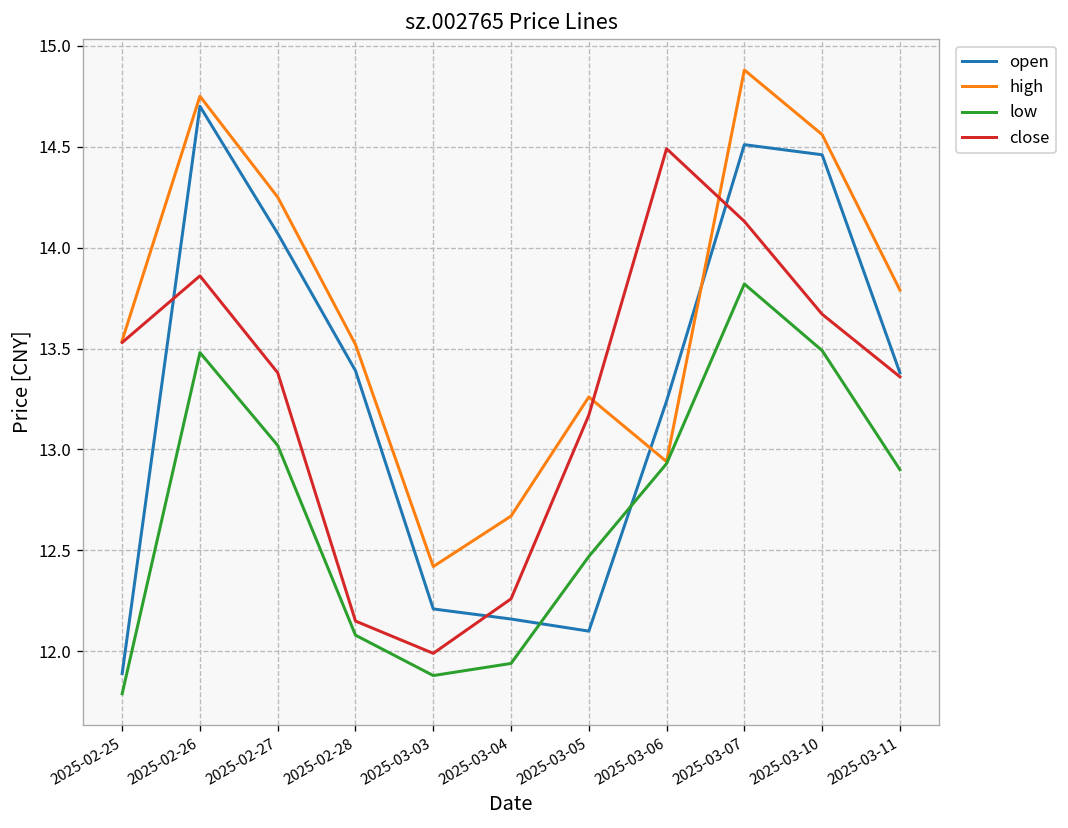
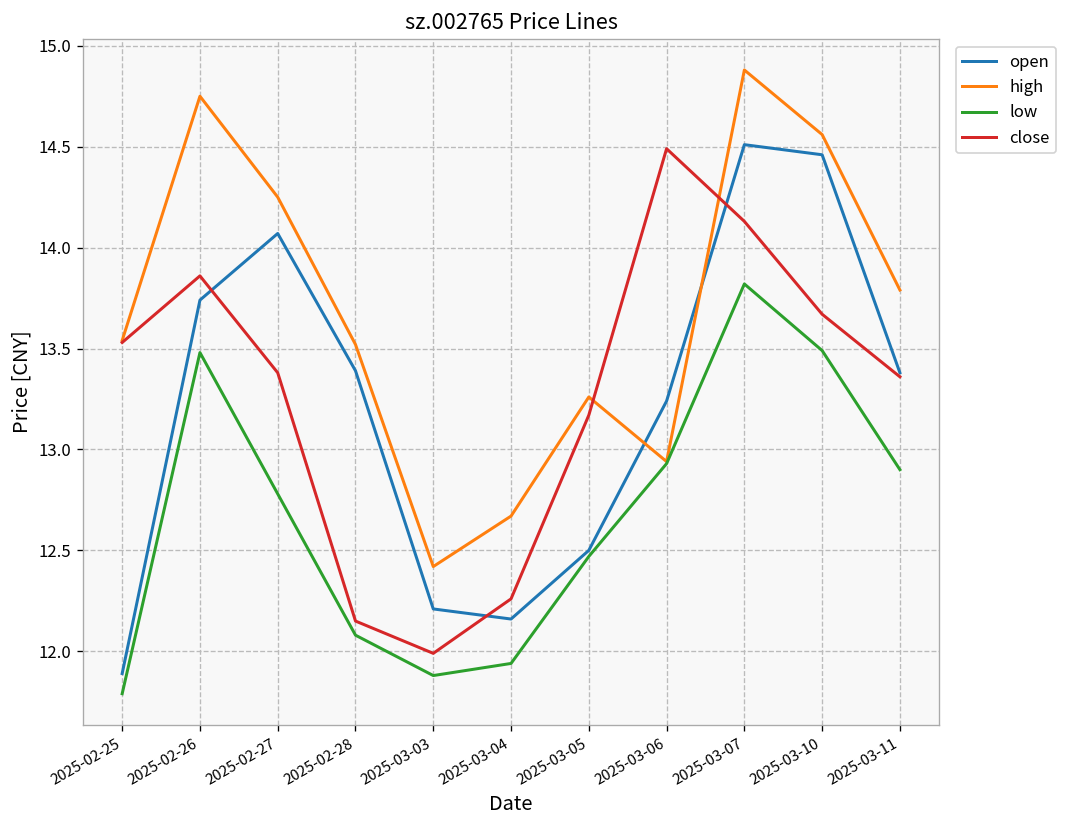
  {
    "open": {
      "2025-02-25": 11.89,
-     "2025-02-26": 14.70,
+     "2025-02-26": 13.74,
      "2025-02-27": 14.07,
      "2025-02-28": 13.39,
      "2025-03-03": 12.21,
      "2025-03-04": 12.16,
-     "2025-03-05": 12.1,
+     "2025-03-05": 12.5,
      "2025-03-06": 13.24,
      "2025-03-07": 14.51,
      "2025-03-10": 14.46,
      "2025-03-11": 13.38
    },
    "high": {
      "2025-02-26": 14.75,
      "2025-02-27": 14.25,
      "2025-02-28": 13.52,
      "2025-03-03": 12.42,
      "2025-03-04": 12.67,
      "2025-03-05": 13.26,
      "2025-03-07": 14.88,
      "2025-03-10": 14.56,
      "2025-03-11": 13.79
    },
    "low": {
      "2025-02-25": 11.79,
      "2025-02-26": 13.48,
-     "2025-02-27": 13.02,
+     "2025-02-27": 12.78,
      "2025-02-28": 12.08,
      "2025-03-03": 11.88,
      "2025-03-04": 11.94,
      "2025-03-05": 12.47,
      "2025-03-07": 13.82,
      "2025-03-10": 13.49,
      "2025-03-11": 12.90
    },
    "close": {
      "2025-02-26": 13.86,
      "2025-02-27": 13.38,
      "2025-02-28": 12.15,
      "2025-03-03": 11.99,
      "2025-03-04": 12.26,
      "2025-03-05": 13.17,
      "2025-03-06": 14.49,
      "2025-03-07": 14.13,
      "2025-03-10": 13.67,
      "2025-03-11": 13.36
    }
  }
